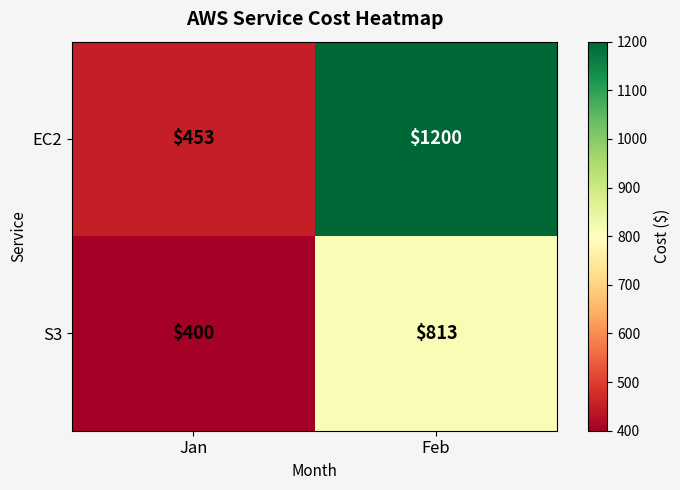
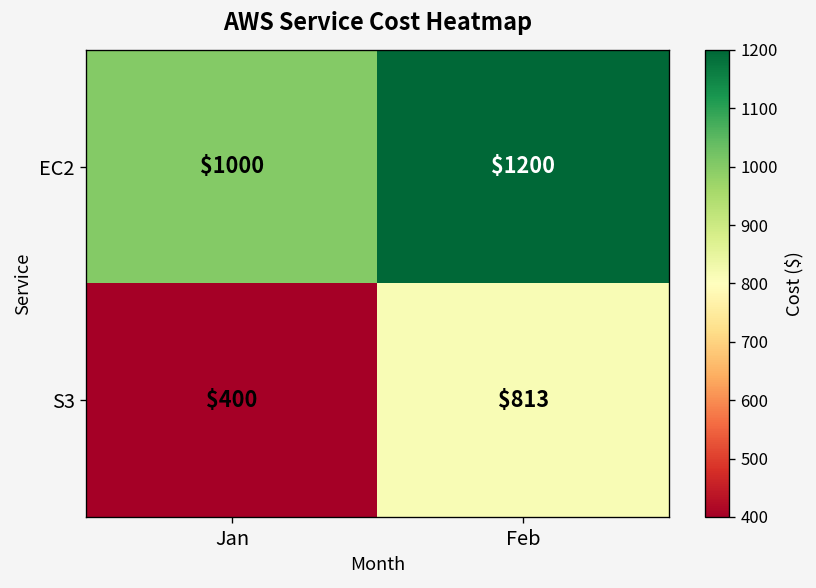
  {
    "EC2": {
-     "Jan": "$453",
+     "Jan": "$1000",
      "Feb": "$1200"
    },
    "S3": {
      "Jan": "$400",
      "Feb": "$813"
    }
  }
